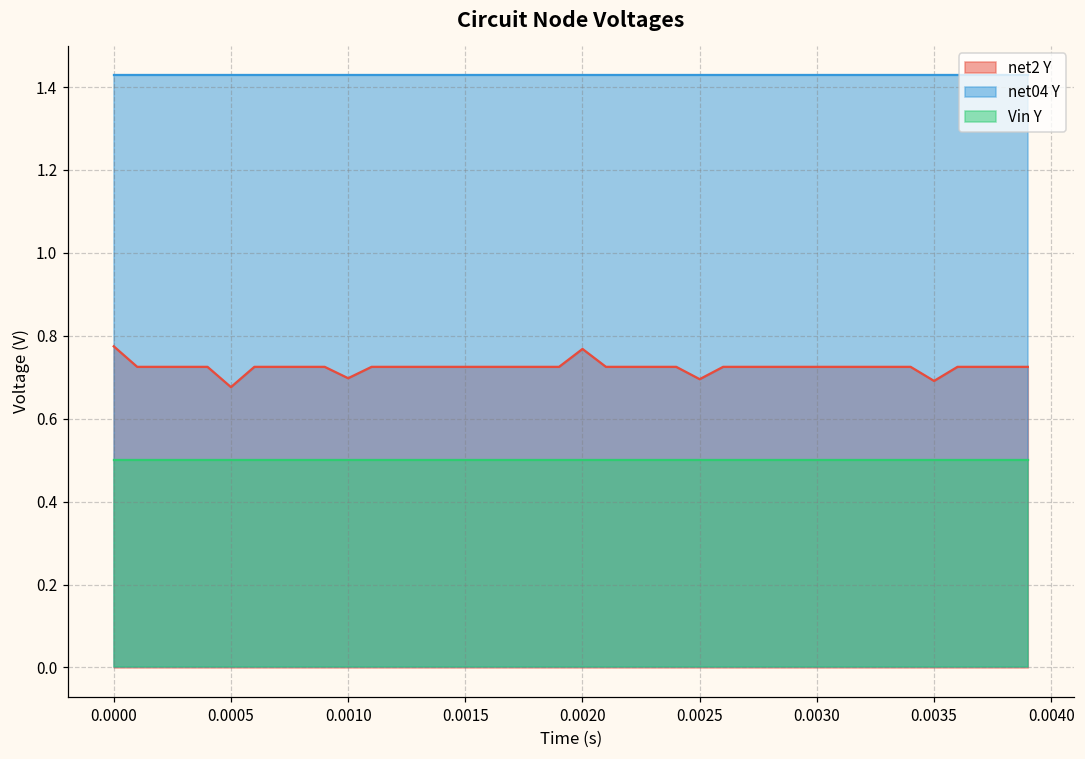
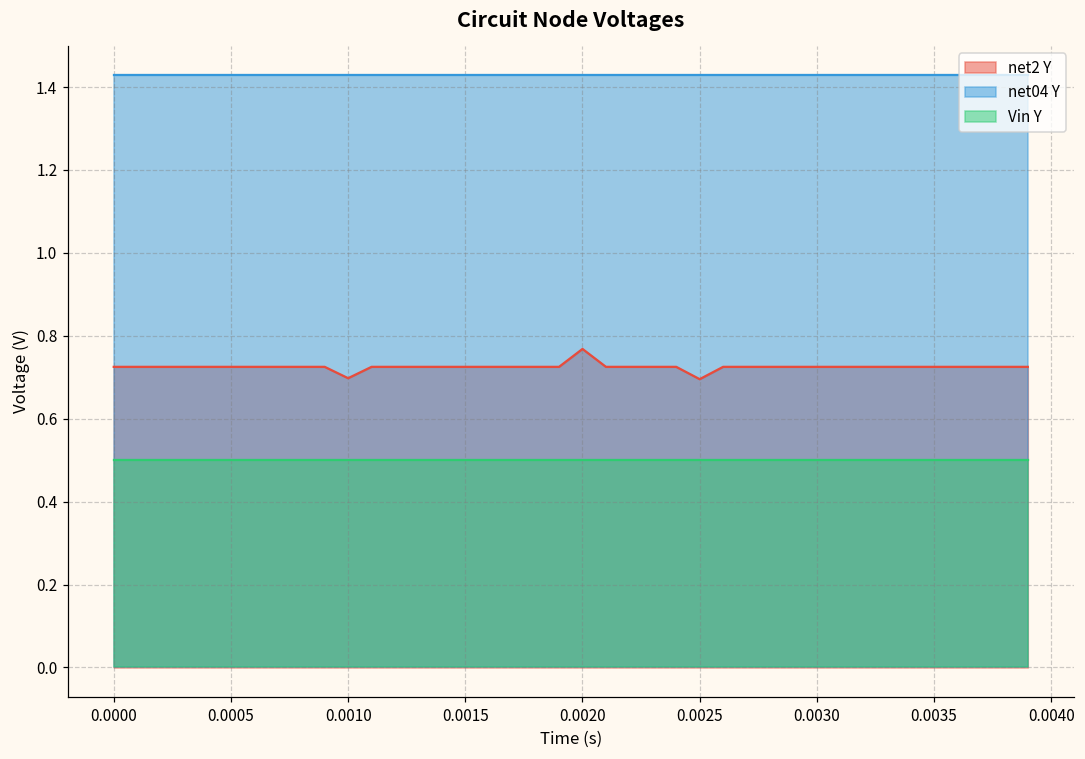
  {
    "net2 Y": {
-     "0.0000": 0.77,
-     "0.0005": 0.68,
+     "0.0000": 0.73,
+     "0.0005": 0.73,
      "0.0010": 0.70,
      "0.0015": 0.73,
      "0.0020": 0.77,
      "0.0025": 0.70,
      "0.0030": 0.73,
-     "0.0035": 0.69
+     "0.0035": 0.73
    },
    "net04 Y": {
      "0.0000": 1.43,
      "0.0005": 1.43,
      "0.0010": 1.43,
      "0.0015": 1.43,
      "0.0020": 1.43,
      "0.0025": 1.43,
      "0.0030": 1.43,
      "0.0035": 1.43
    },
    "Vin Y": {
      "0.0000": 0.50,
      "0.0005": 0.50,
      "0.0010": 0.50,
      "0.0015": 0.50,
      "0.0020": 0.50,
      "0.0025": 0.50,
      "0.0030": 0.50,
      "0.0035": 0.50
    }
  }
